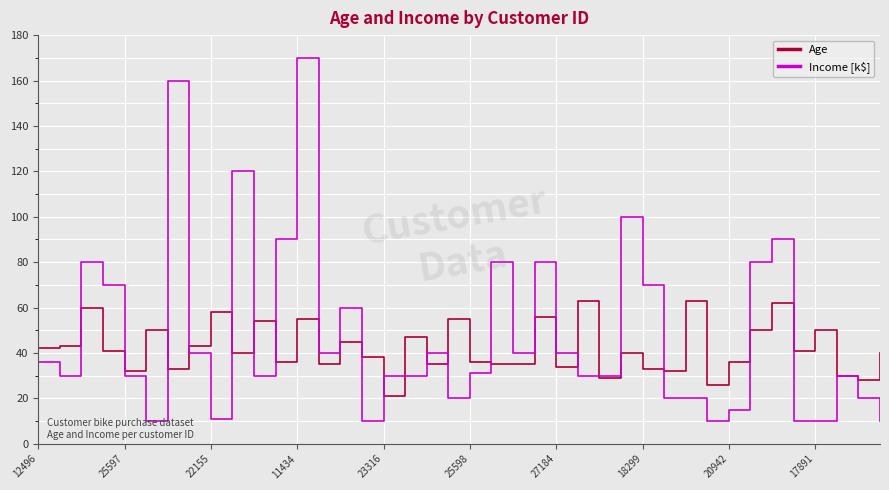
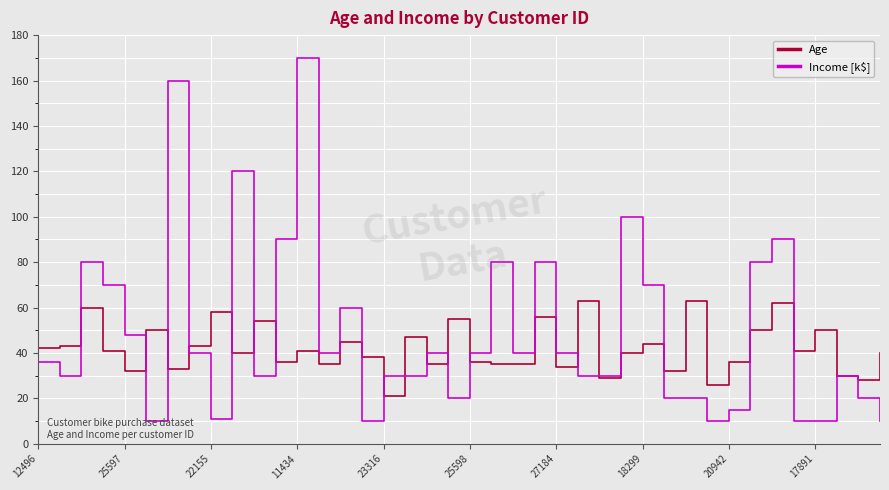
  {
    "Age": {
      "12496": 42,
      "25597": 32,
      "22155": 58,
-     "11434": 55,
+     "11434": 41,
      "23316": 21,
      "25598": 36,
      "27184": 34,
-     "18299": 33,
+     "18299": 44,
      "20942": 36,
      "17891": 50
    },
    "Income [k$]": {
      "12496": 36,
-     "25597": 30,
+     "25597": 48,
      "22155": 11,
      "11434": 170,
      "23316": 30,
-     "25598": 31,
+     "25598": 40,
      "27184": 40,
      "18299": 70,
      "20942": 15,
      "17891": 10
    }
  }
